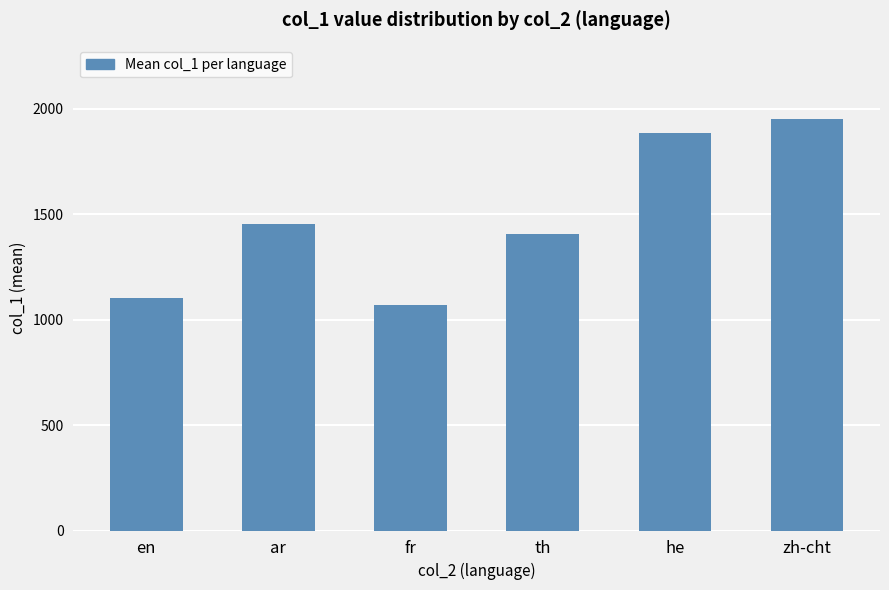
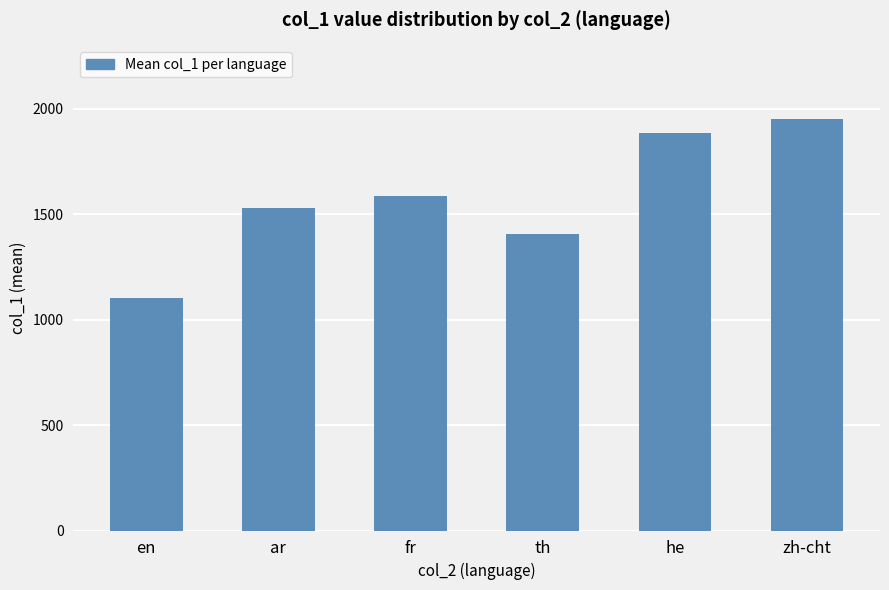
  {
    "en": 1100,
-   "ar": 1450,
-   "fr": 1070,
+   "ar": 1530,
+   "fr": 1590,
    "th": 1410,
    "he": 1880,
    "zh-cht": 1950
  }
